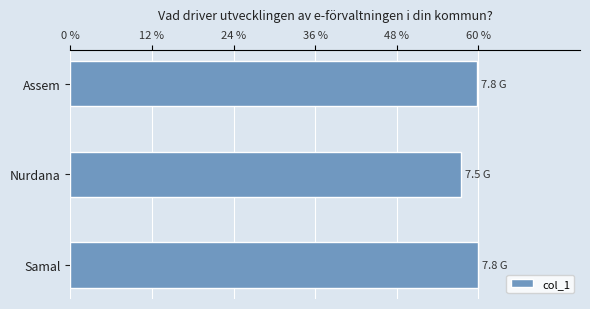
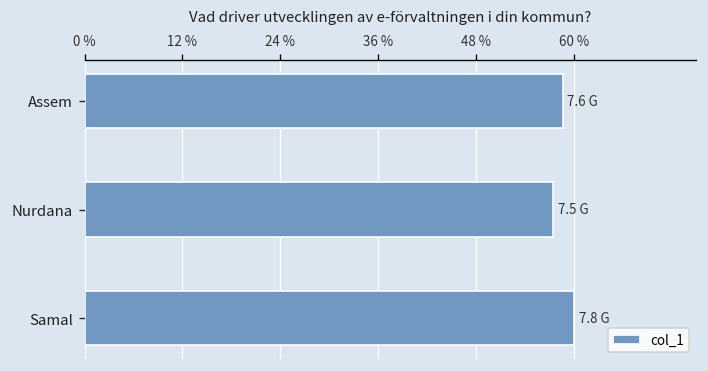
  {
-   "Assem": 7.8
+   "Assem": 7.6
  }
